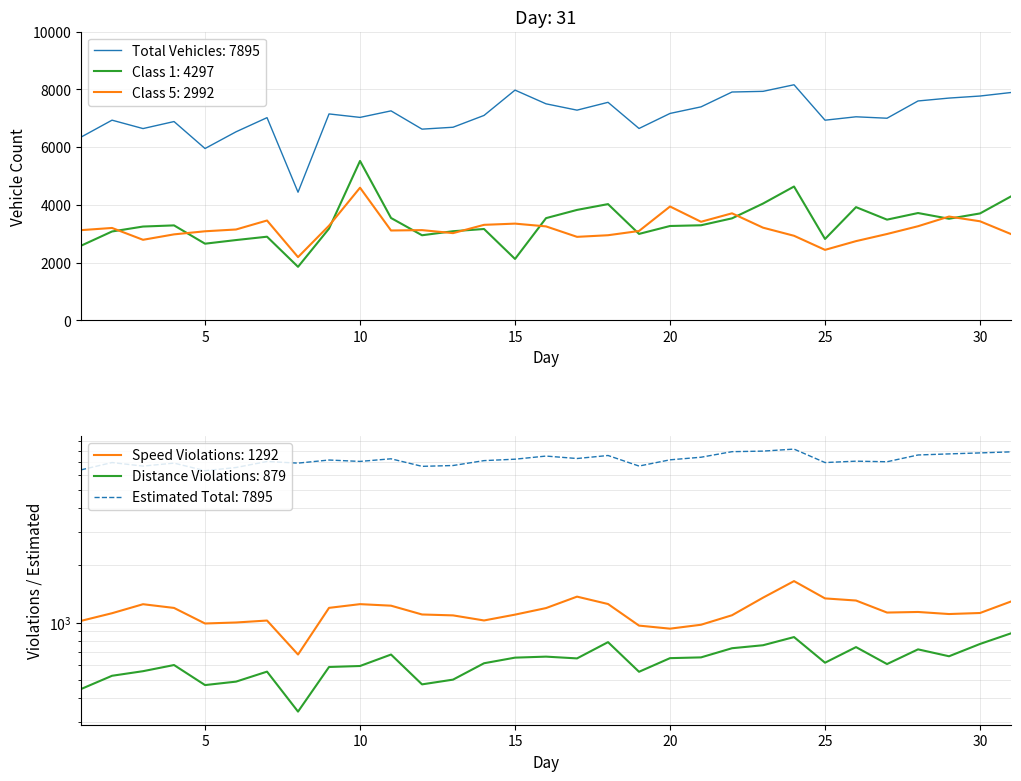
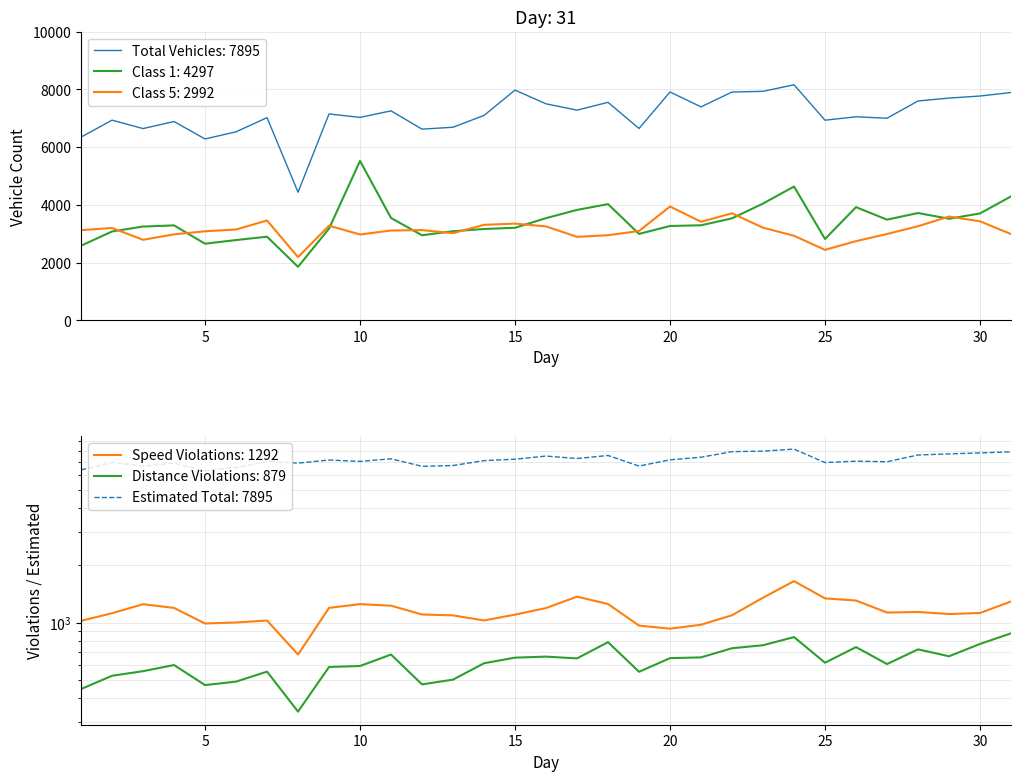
  {
    "Day: 31": {
      "Total Vehicles: 7895": {
-       "5": 6000,
+       "5": 6300,
        "10": 7000,
        "15": 8000,
-       "20": 7200,
+       "20": 7900,
        "25": 6900,
        "30": 7800
      },
      "Class 1: 4297": {
        "5": 2700,
        "10": 5500,
-       "15": 2100,
+       "15": 3200,
        "20": 3300,
        "25": 2800,
        "30": 3700
      },
      "Class 5: 2992": {
        "5": 3100,
-       "10": 4600,
+       "10": 3000,
        "15": 3400,
        "20": 3900,
        "25": 2400,
        "30": 3400
      }
    }
  }
